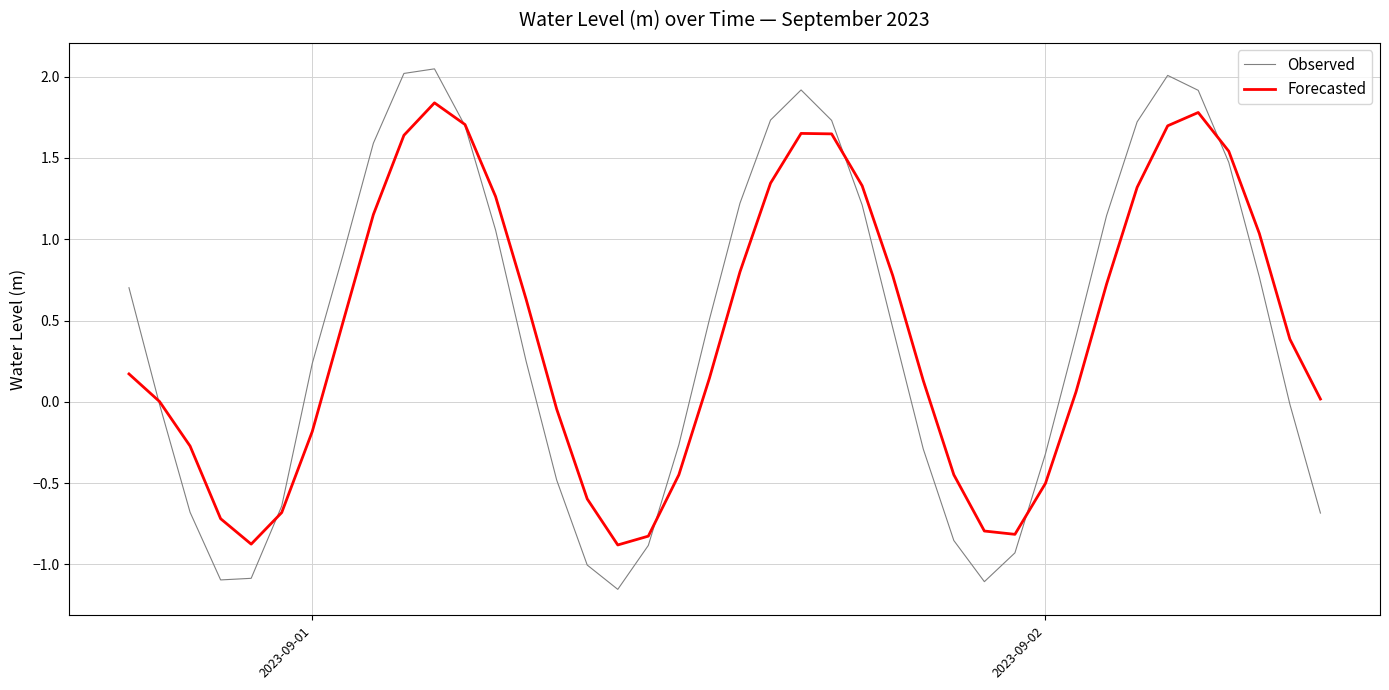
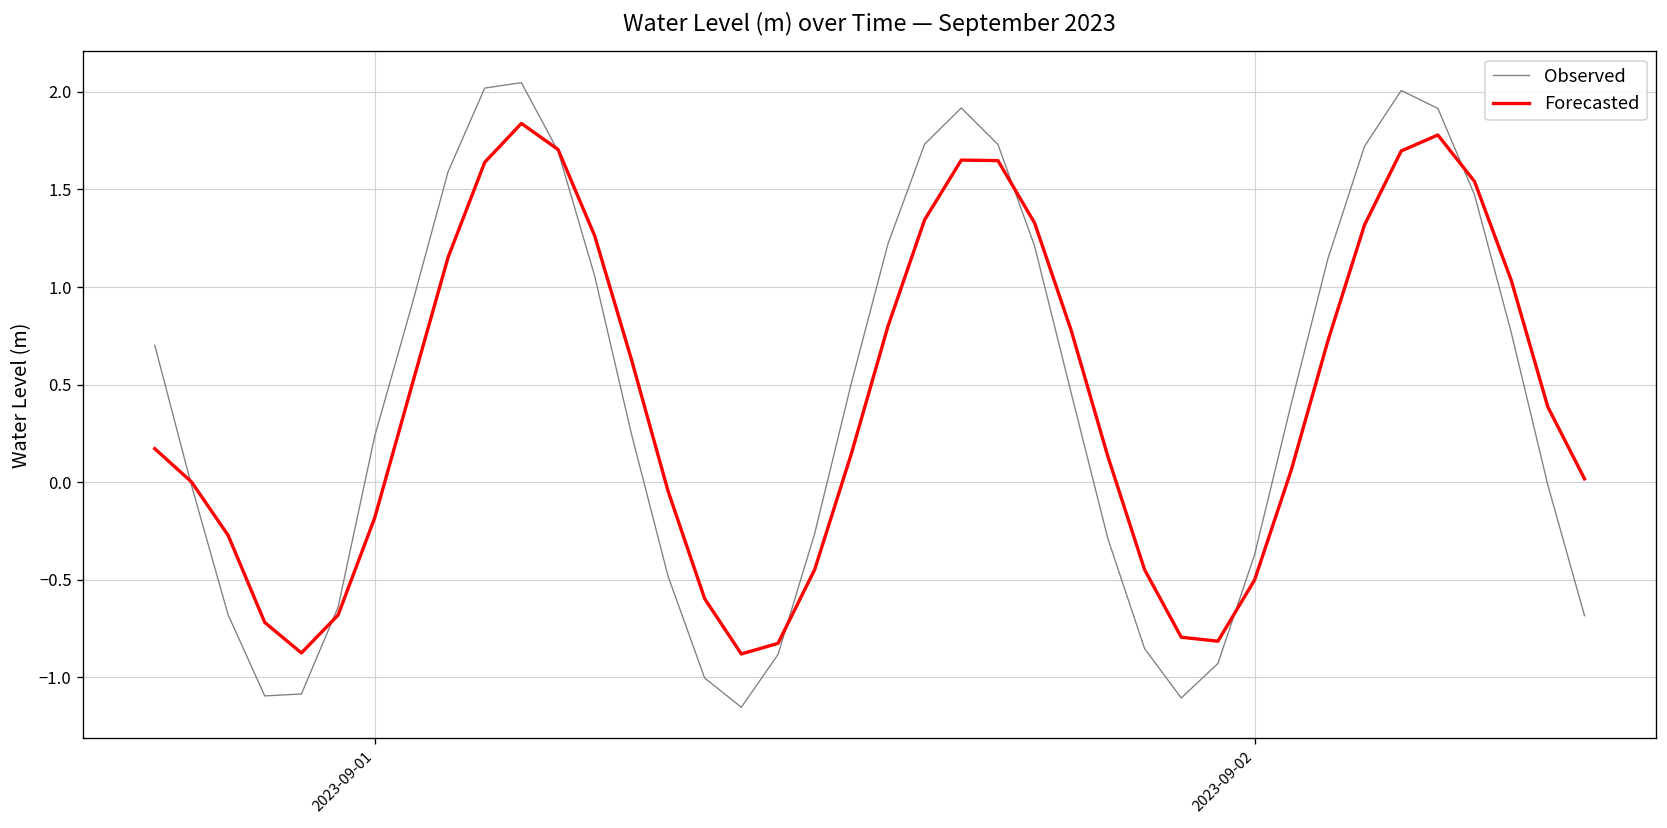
  {
    "Observed": {
      "2023-09-01": 0.24,
-     "2023-09-02": -0.32
+     "2023-09-02": -0.37
    },
    "Forecasted": {
      "2023-09-01": -0.18,
      "2023-09-02": -0.50
    }
  }
